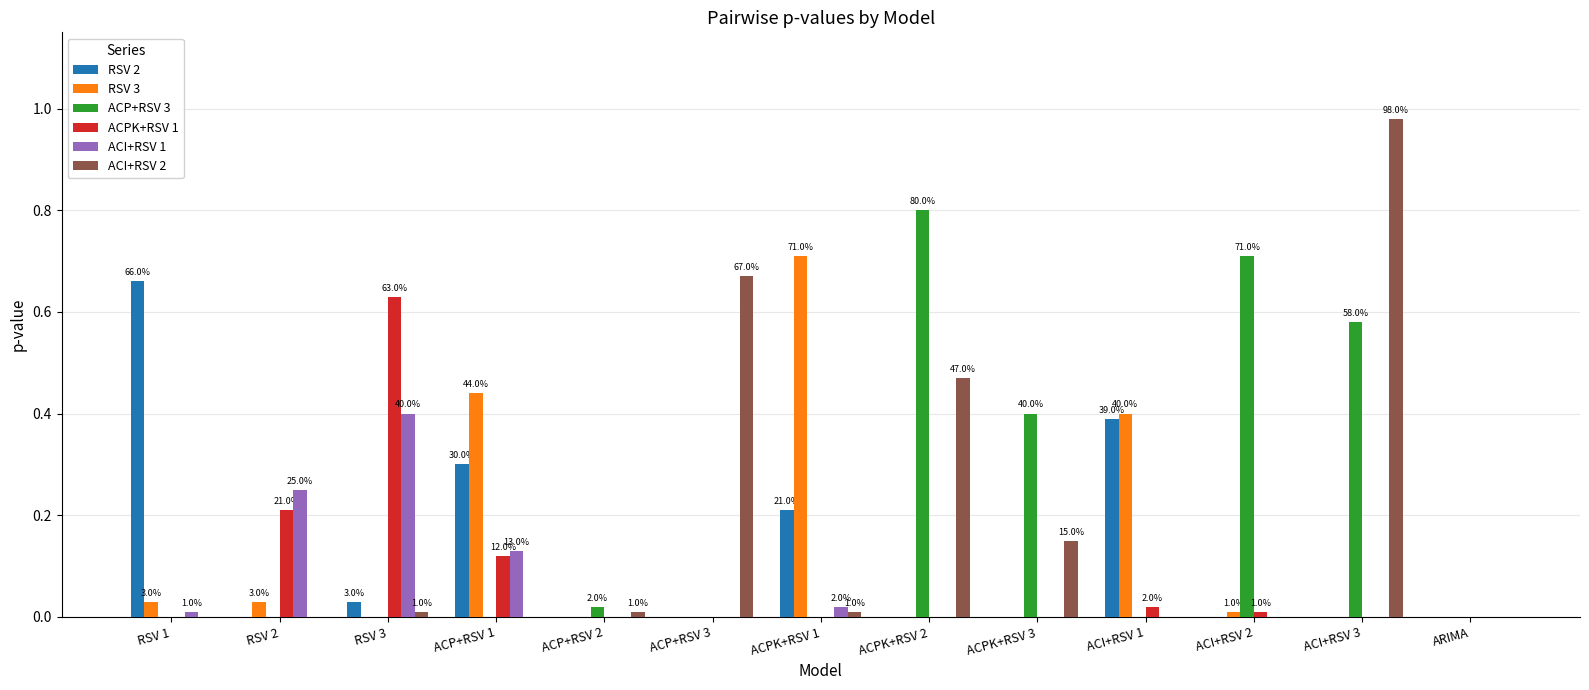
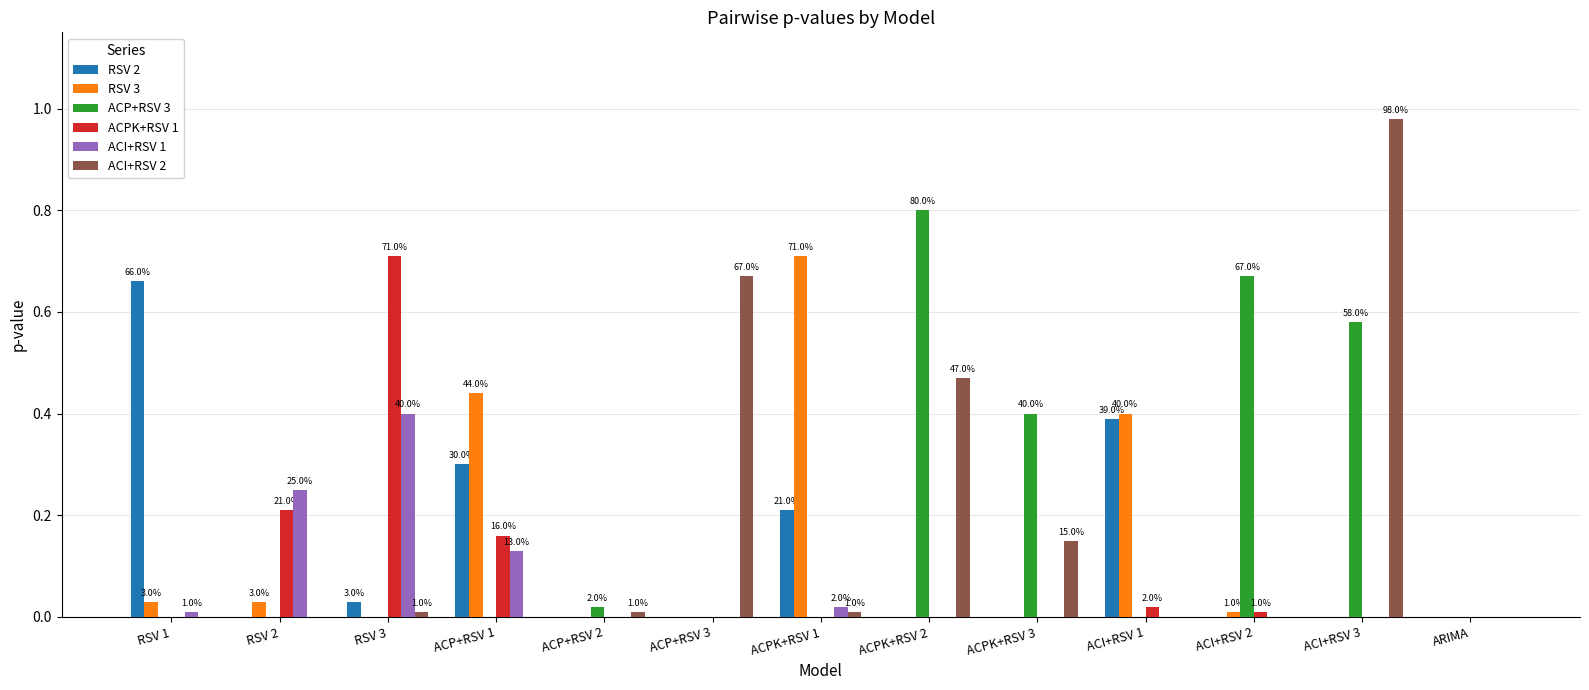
  {
    "RSV 2": {
      "RSV 1": "66.0%",
      "RSV 3": "3.0%",
      "ACP+RSV 1": "30.0%",
      "ACPK+RSV 1": "21.0%"
    },
    "RSV 3": {
      "RSV 1": "3.0%",
      "RSV 2": "3.0%",
      "ACP+RSV 1": "44.0%",
      "ACPK+RSV 1": "71.0%",
      "ACI+RSV 2": "1.0%"
    },
    "ACP+RSV 3": {
      "ACP+RSV 2": "2.0%",
      "ACPK+RSV 2": "80.0%",
      "ACPK+RSV 3": "40.0%",
-     "ACI+RSV 2": "71.0%",
+     "ACI+RSV 2": "67.0%",
      "ACI+RSV 3": "58.0%"
    },
    "ACPK+RSV 1": {
      "RSV 2": "21.0%",
-     "RSV 3": "63.0%",
-     "ACP+RSV 1": "12.0%",
+     "RSV 3": "71.0%",
+     "ACP+RSV 1": "16.0%",
      "ACI+RSV 1": "2.0%",
      "ACI+RSV 2": "1.0%"
    },
    "ACI+RSV 1": {
      "RSV 1": "1.0%",
      "RSV 2": "25.0%",
      "RSV 3": "40.0%"
    },
    "ACI+RSV 2": {
      "RSV 3": "1.0%",
      "ACP+RSV 2": "1.0%",
      "ACP+RSV 3": "67.0%",
      "ACPK+RSV 2": "47.0%",
      "ACPK+RSV 3": "15.0%",
      "ACI+RSV 3": "98.0%"
    }
  }
